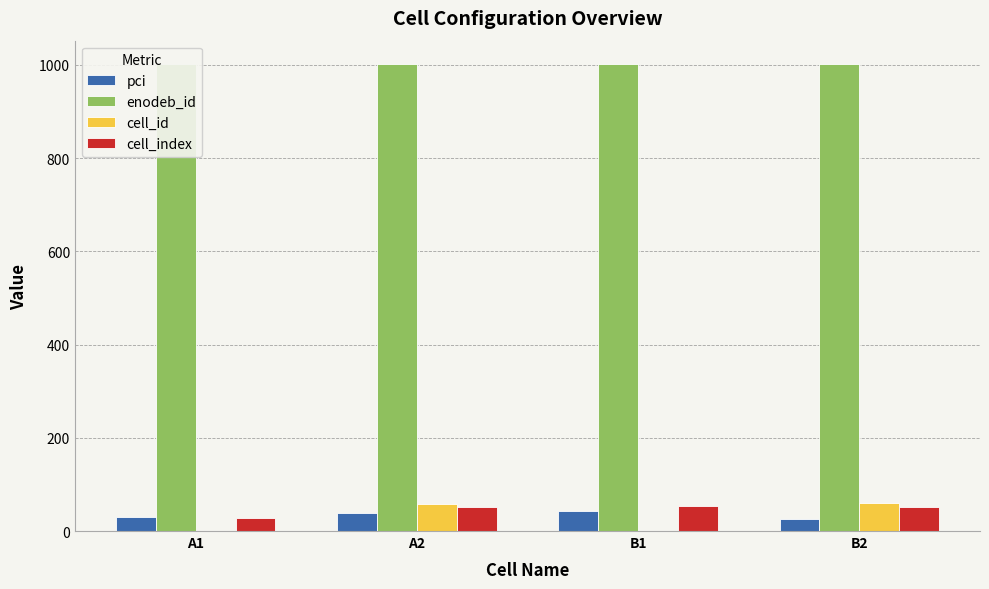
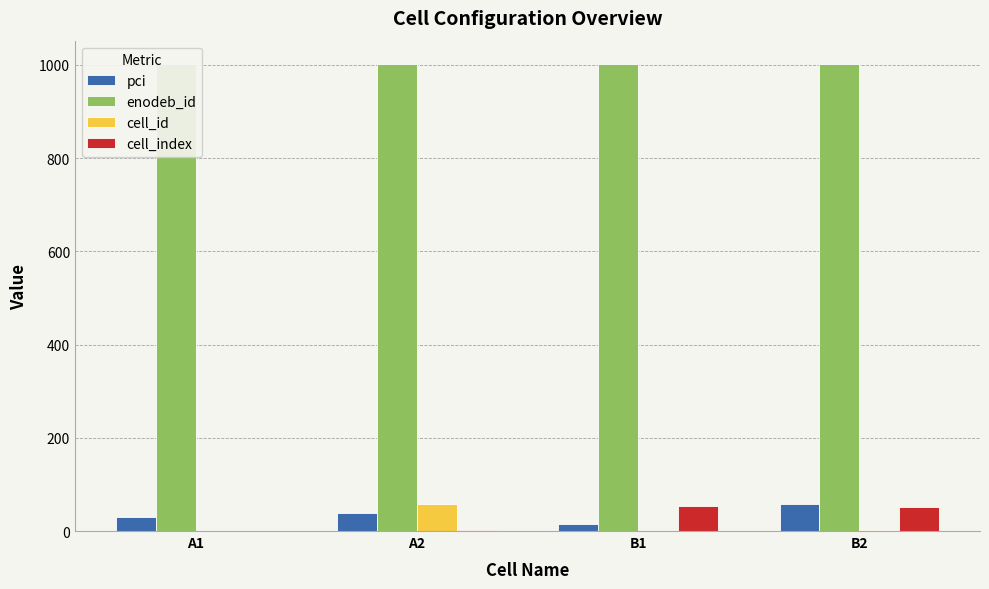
  {
    "pci": {
      "A1": 30,
      "A2": 40,
-     "B1": 40,
-     "B2": 30
+     "B1": 20,
+     "B2": 60
    },
    "enodeb_id": {
      "A2": 1000,
      "B1": 1000,
      "B2": 1000
    },
    "cell_id": {
      "A2": 60,
-     "B2": 60
+     "B2": 0
    },
    "cell_index": {
-     "A1": 30,
-     "A2": 50,
+     "A1": 0,
+     "A2": 0,
      "B1": 50,
      "B2": 50
    }
  }
